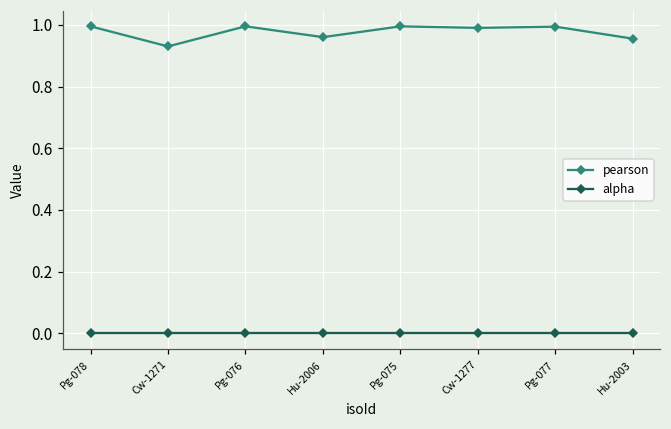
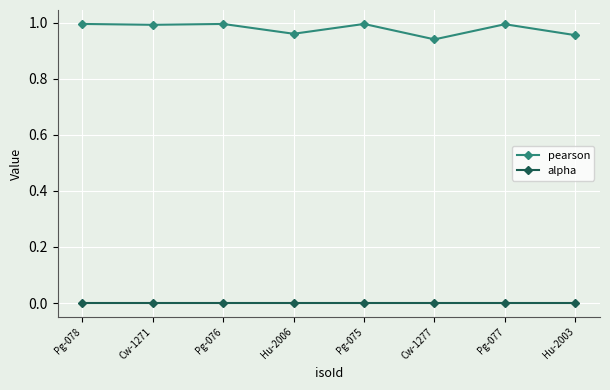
  {
    "pearson": {
      "Pg-078": 1.00,
-     "Cw-1271": 0.93,
+     "Cw-1271": 0.99,
      "Pg-076": 1.00,
      "Hu-2006": 0.96,
      "Pg-075": 1.00,
-     "Cw-1277": 0.99,
+     "Cw-1277": 0.94,
      "Pg-077": 0.99,
      "Hu-2003": 0.96
    },
    "alpha": {
      "Pg-078": 0.00,
      "Cw-1271": 0.00,
      "Pg-076": 0.00,
      "Hu-2006": 0.00,
      "Pg-075": 0.00,
      "Cw-1277": 0.00,
      "Pg-077": 0.00,
      "Hu-2003": 0.00
    }
  }
